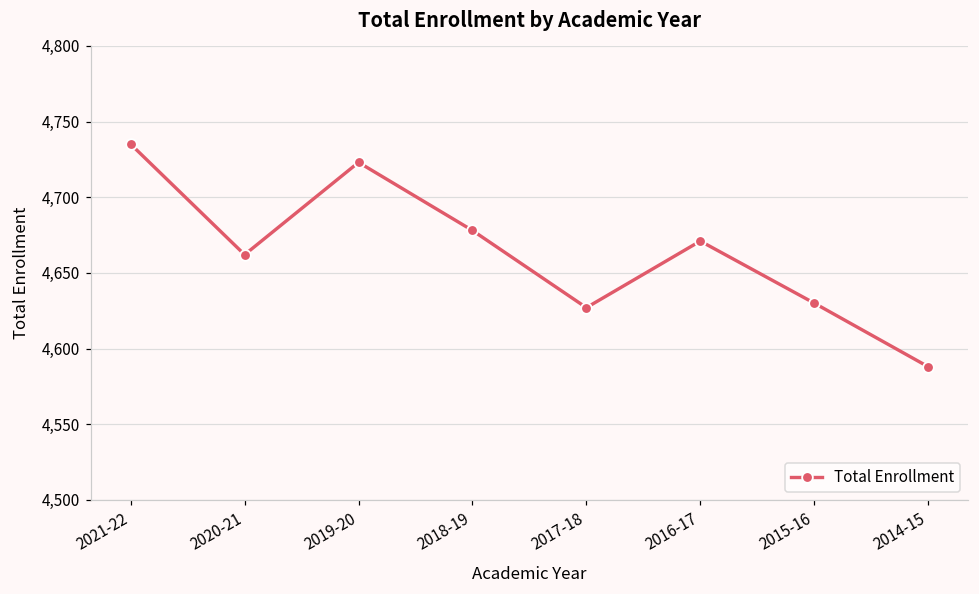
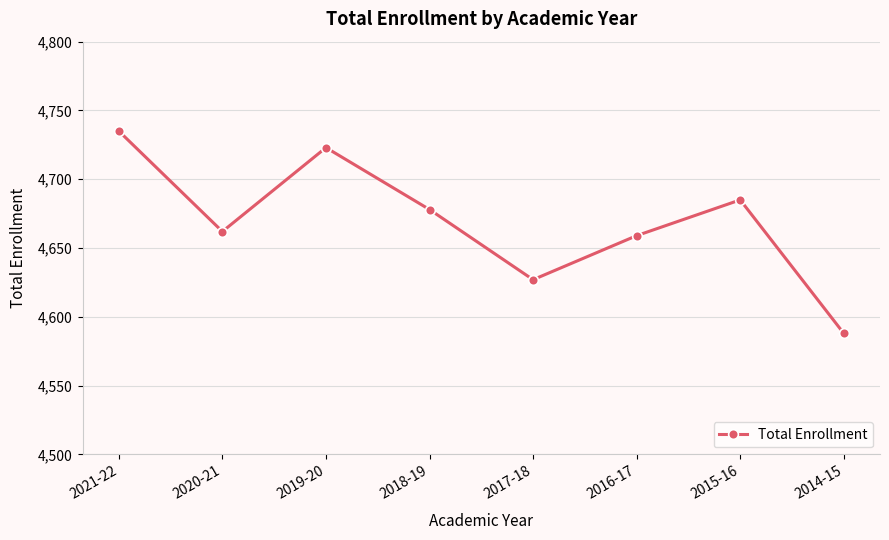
  {
    "2021-22": "4,735",
    "2020-21": "4,662",
    "2019-20": "4,723",
    "2018-19": "4,678",
    "2017-18": "4,627",
-   "2016-17": "4,671",
-   "2015-16": "4,630",
+   "2016-17": "4,659",
+   "2015-16": "4,685",
    "2014-15": "4,588"
  }
